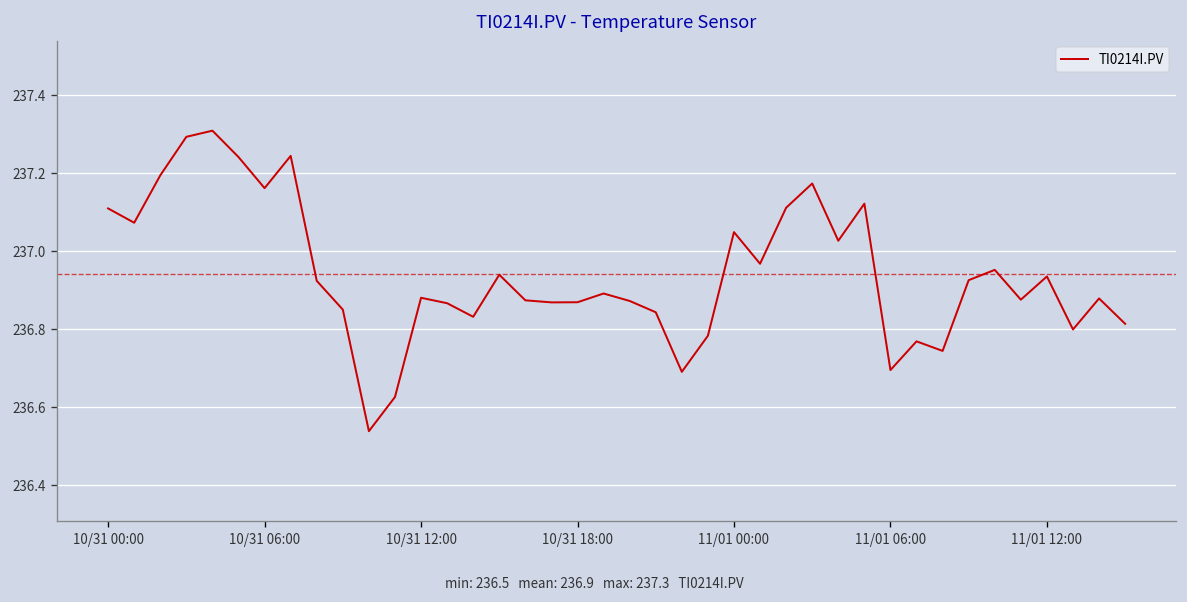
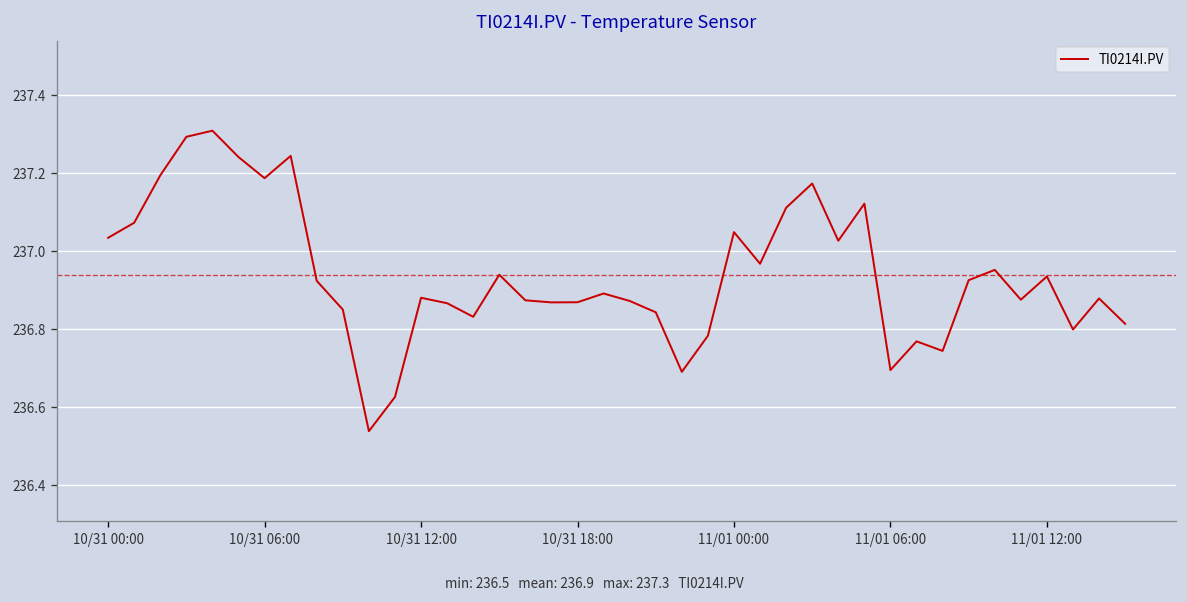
  {
-   "10/31 00:00": 237.11,
-   "10/31 06:00": 237.16,
+   "10/31 00:00": 237.03,
+   "10/31 06:00": 237.19,
    "10/31 12:00": 236.88,
    "10/31 18:00": 236.87,
    "11/01 00:00": 237.05,
    "11/01 06:00": 236.70,
    "11/01 12:00": 236.94
  }
